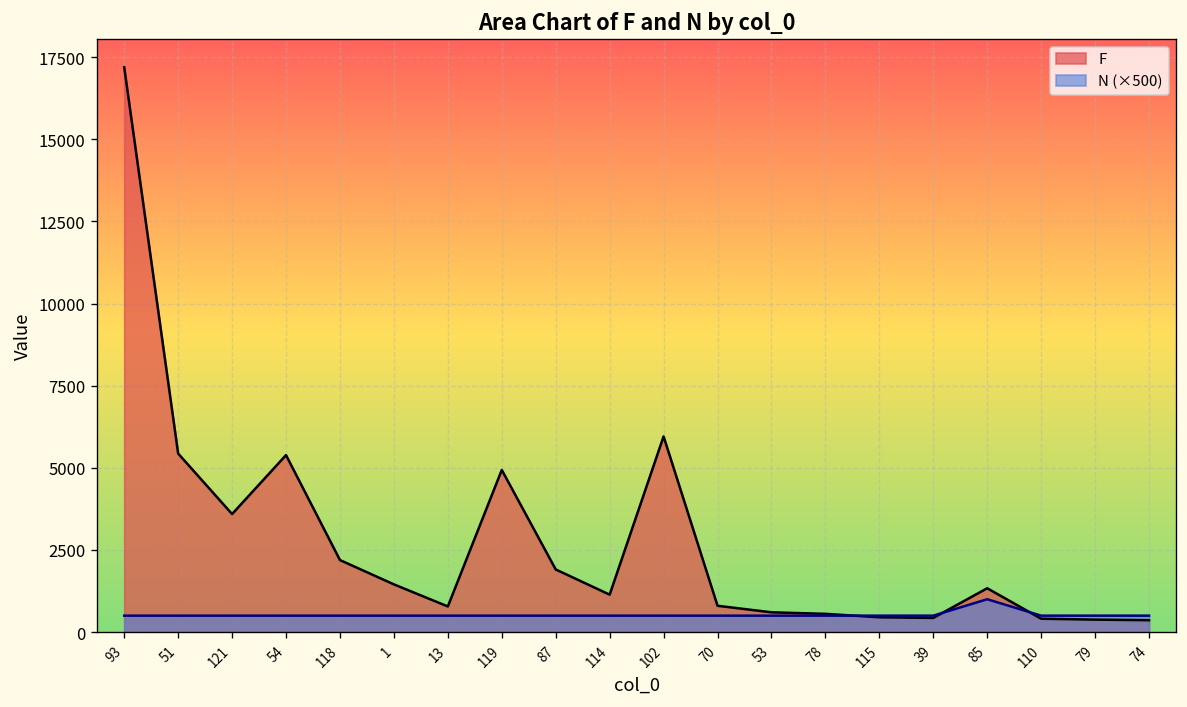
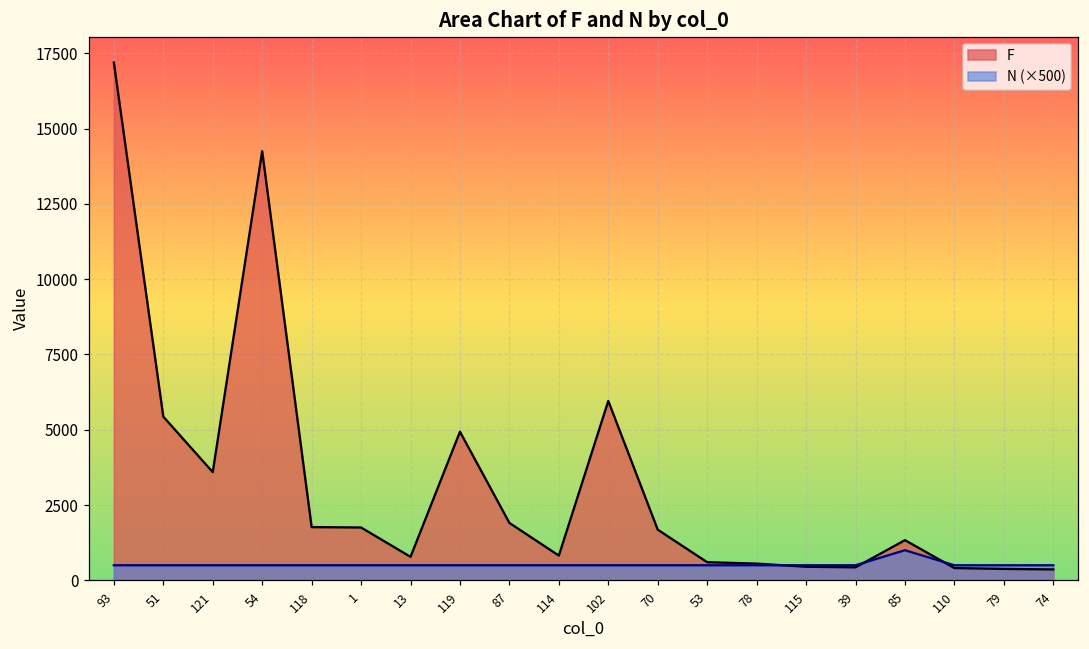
  {
    "F": {
      "93": 17200,
      "51": 5400,
      "121": 3600,
-     "54": 5400,
-     "118": 2200,
-     "1": 1500,
+     "54": 14200,
+     "118": 1800,
+     "1": 1800,
      "13": 800,
      "119": 4900,
      "87": 1900,
-     "114": 1100,
+     "114": 800,
      "102": 6000,
-     "70": 800,
+     "70": 1700,
      "53": 600,
      "85": 1300,
      "79": 400,
      "74": 400
    },
    "N (×500)": {
      "93": 500,
      "51": 500,
      "121": 500,
      "54": 500,
      "118": 500,
      "1": 500,
      "13": 500,
      "119": 500,
      "87": 500,
      "114": 500,
      "102": 500,
      "70": 500,
      "53": 500,
      "85": 1000,
      "79": 500,
      "74": 500
    }
  }
